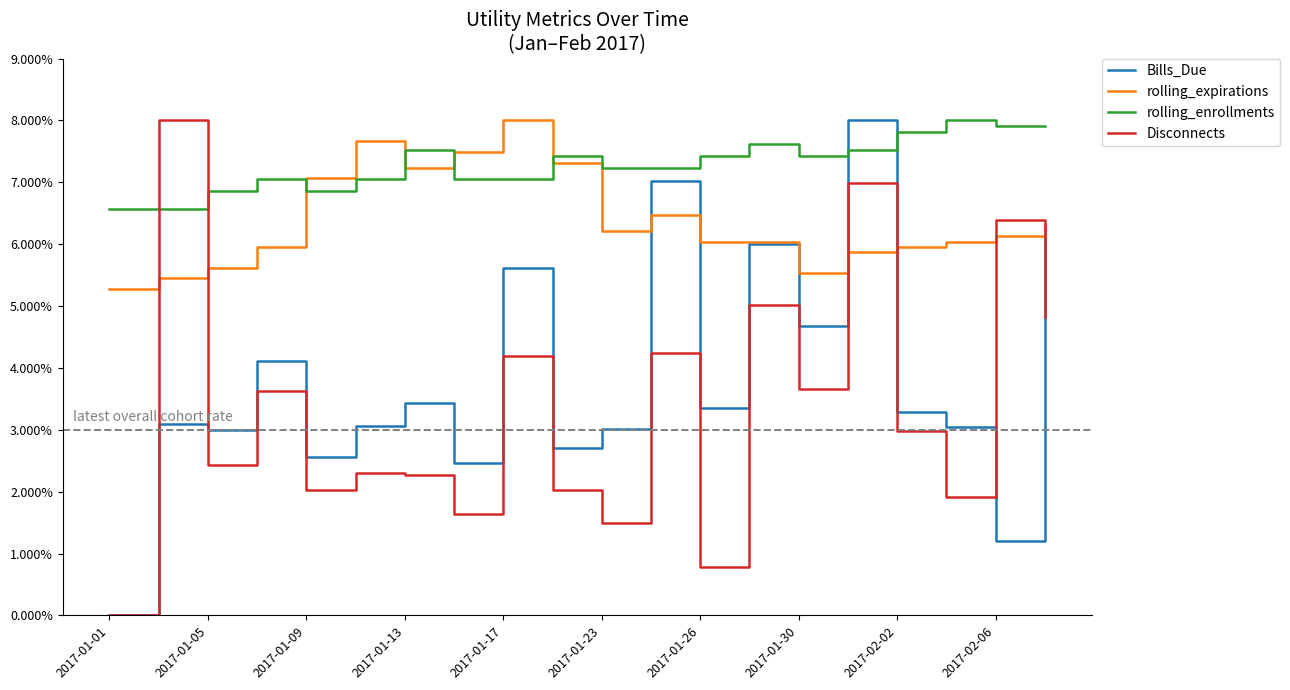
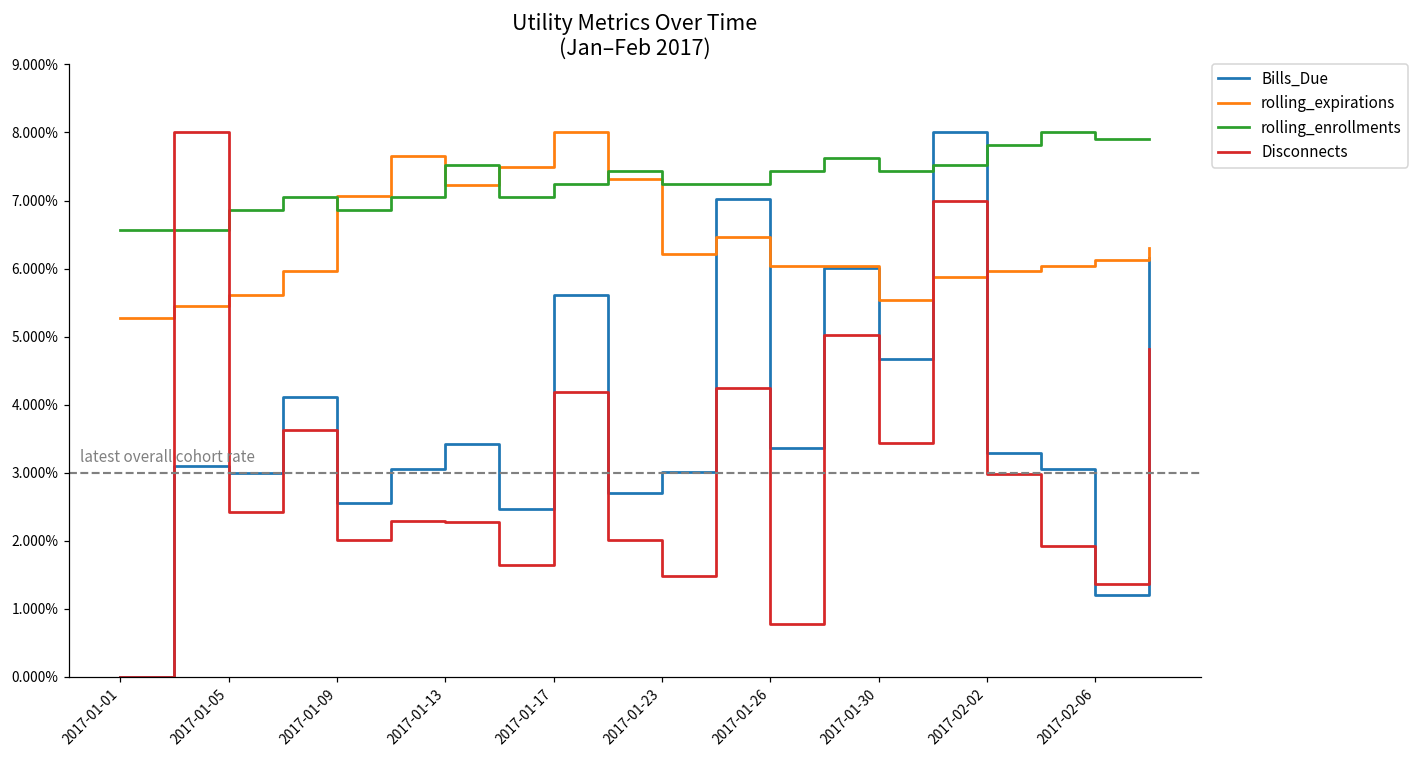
  {
    "Bills_Due": {
      "2017-01-05": "3.0%",
      "2017-01-09": "2.6%",
      "2017-01-13": "3.4%",
      "2017-01-17": "5.6%",
      "2017-01-23": "3.0%",
      "2017-01-26": "3.4%",
      "2017-01-30": "4.7%",
      "2017-02-02": "3.3%",
      "2017-02-06": "1.2%"
    },
    "rolling_expirations": {
      "2017-01-01": "5.3%",
      "2017-01-05": "5.6%",
      "2017-01-09": "7.1%",
      "2017-01-13": "7.2%",
      "2017-01-17": "8.0%",
      "2017-01-23": "6.2%",
      "2017-01-26": "6.0%",
      "2017-01-30": "5.5%",
      "2017-02-02": "6.0%",
      "2017-02-06": "6.1%"
    },
    "rolling_enrollments": {
      "2017-01-01": "6.6%",
      "2017-01-05": "6.9%",
      "2017-01-09": "6.9%",
      "2017-01-13": "7.5%",
-     "2017-01-17": "7.0%",
+     "2017-01-17": "7.2%",
      "2017-01-23": "7.2%",
      "2017-01-26": "7.4%",
      "2017-01-30": "7.4%",
      "2017-02-02": "7.8%",
      "2017-02-06": "7.9%"
    },
    "Disconnects": {
      "2017-01-05": "2.4%",
      "2017-01-09": "2.0%",
      "2017-01-13": "2.3%",
      "2017-01-17": "4.2%",
      "2017-01-23": "1.5%",
      "2017-01-26": "0.8%",
-     "2017-01-30": "3.7%",
+     "2017-01-30": "3.4%",
      "2017-02-02": "3.0%",
-     "2017-02-06": "6.4%"
+     "2017-02-06": "1.4%"
    }
  }
